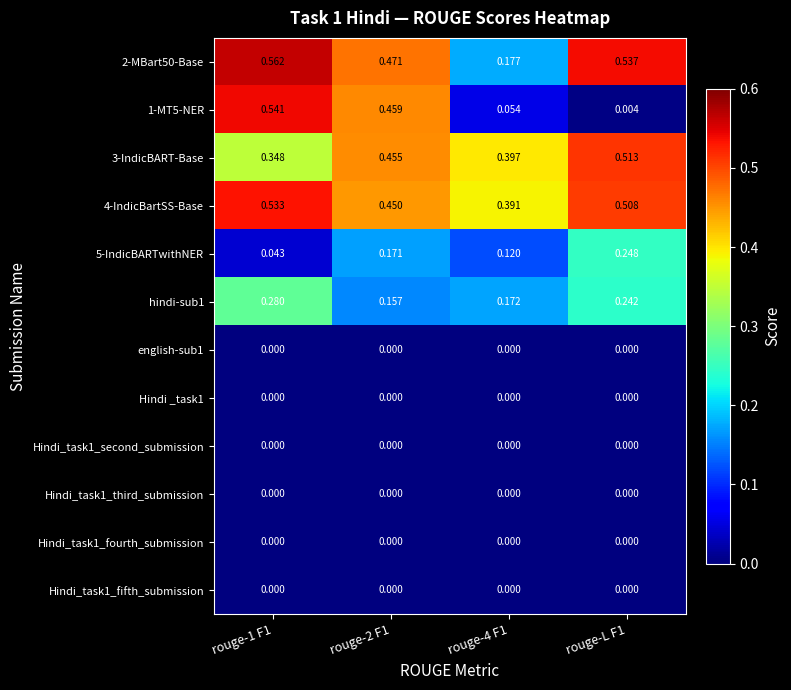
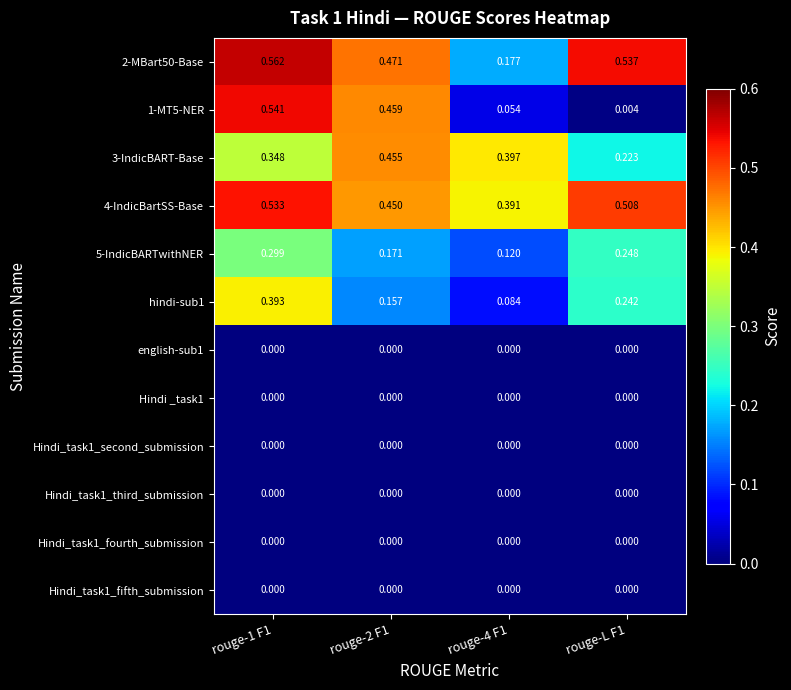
  {
    "2-MBart50-Base": {
      "rouge-1 F1": 0.562,
      "rouge-2 F1": 0.471,
      "rouge-4 F1": 0.177,
      "rouge-L F1": 0.537
    },
    "1-MT5-NER": {
      "rouge-1 F1": 0.541,
      "rouge-2 F1": 0.459,
      "rouge-4 F1": 0.054,
      "rouge-L F1": 0.004
    },
    "3-IndicBART-Base": {
      "rouge-1 F1": 0.348,
      "rouge-2 F1": 0.455,
      "rouge-4 F1": 0.397,
-     "rouge-L F1": 0.513
+     "rouge-L F1": 0.223
    },
    "4-IndicBartSS-Base": {
      "rouge-1 F1": 0.533,
      "rouge-2 F1": 0.450,
      "rouge-4 F1": 0.391,
      "rouge-L F1": 0.508
    },
    "5-IndicBARTwithNER": {
-     "rouge-1 F1": 0.043,
+     "rouge-1 F1": 0.299,
      "rouge-2 F1": 0.171,
      "rouge-4 F1": 0.120,
      "rouge-L F1": 0.248
    },
    "hindi-sub1": {
-     "rouge-1 F1": 0.280,
+     "rouge-1 F1": 0.393,
      "rouge-2 F1": 0.157,
-     "rouge-4 F1": 0.172,
+     "rouge-4 F1": 0.084,
      "rouge-L F1": 0.242
    },
    "english-sub1": {
      "rouge-1 F1": 0.000,
      "rouge-2 F1": 0.000,
      "rouge-4 F1": 0.000,
      "rouge-L F1": 0.000
    },
    "Hindi _task1": {
      "rouge-1 F1": 0.000,
      "rouge-2 F1": 0.000,
      "rouge-4 F1": 0.000,
      "rouge-L F1": 0.000
    },
    "Hindi_task1_second_submission": {
      "rouge-1 F1": 0.000,
      "rouge-2 F1": 0.000,
      "rouge-4 F1": 0.000,
      "rouge-L F1": 0.000
    },
    "Hindi_task1_third_submission": {
      "rouge-1 F1": 0.000,
      "rouge-2 F1": 0.000,
      "rouge-4 F1": 0.000,
      "rouge-L F1": 0.000
    },
    "Hindi_task1_fourth_submission": {
      "rouge-1 F1": 0.000,
      "rouge-2 F1": 0.000,
      "rouge-4 F1": 0.000,
      "rouge-L F1": 0.000
    },
    "Hindi_task1_fifth_submission": {
      "rouge-1 F1": 0.000,
      "rouge-2 F1": 0.000,
      "rouge-4 F1": 0.000,
      "rouge-L F1": 0.000
    }
  }
